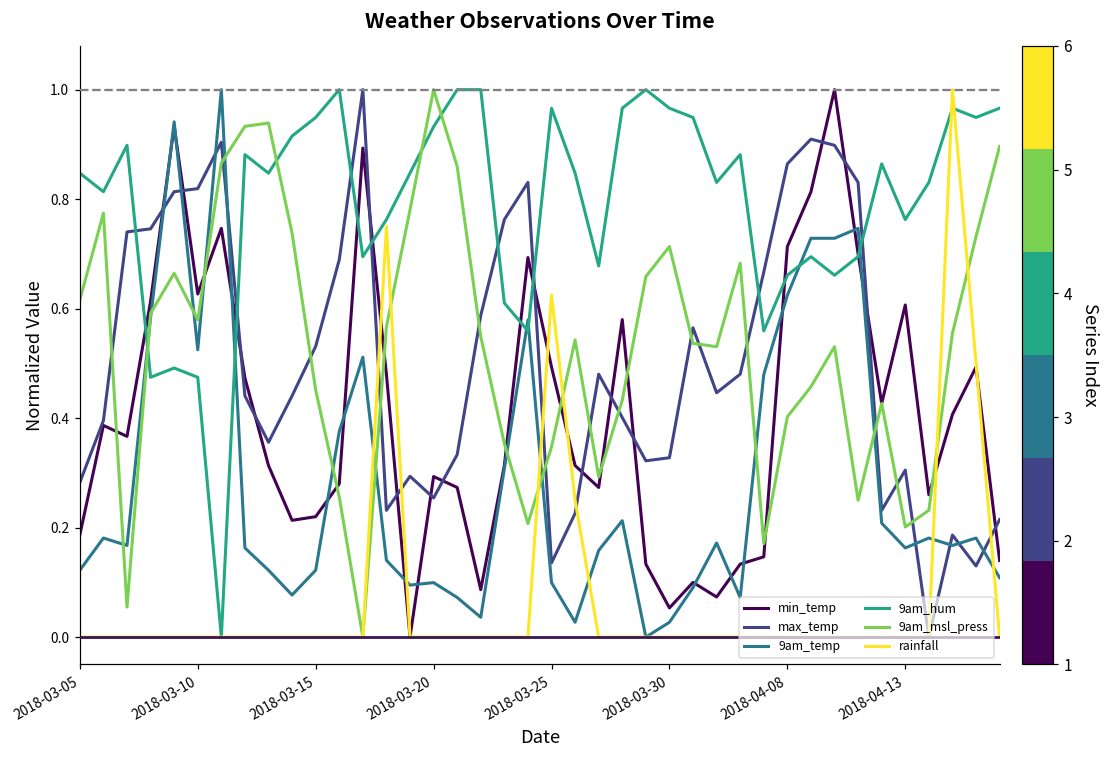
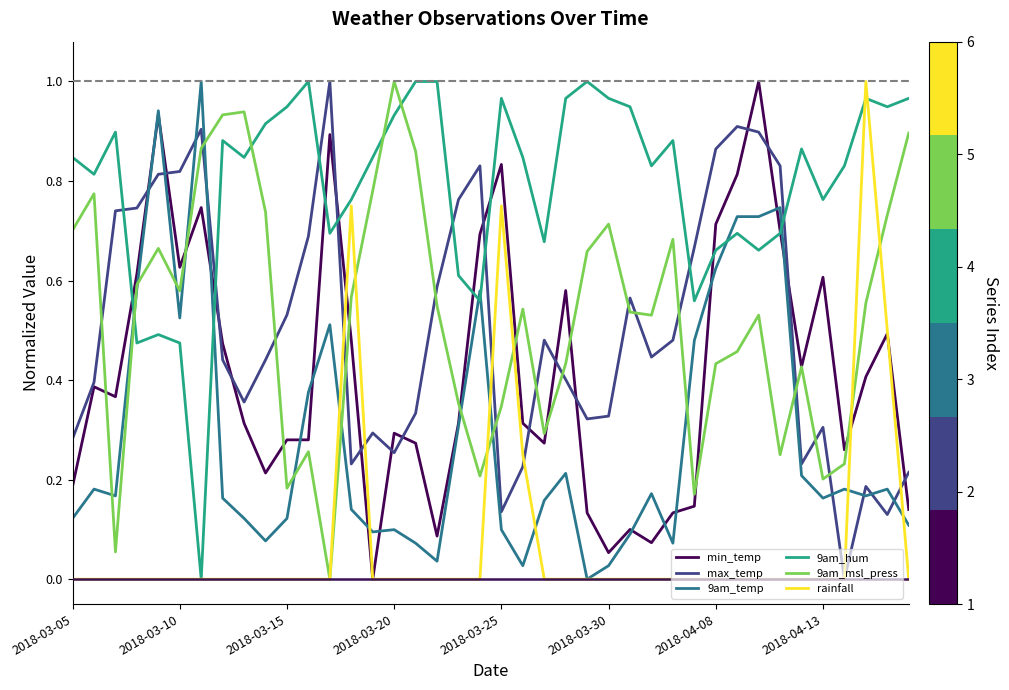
  {
    "min_temp": {
      "2018-03-05": 0.19,
      "2018-03-10": 0.63,
-     "2018-03-15": 0.22,
+     "2018-03-15": 0.28,
      "2018-03-20": 0.29,
-     "2018-03-25": 0.49,
+     "2018-03-25": 0.83,
      "2018-03-30": 0.05,
      "2018-04-08": 0.71,
      "2018-04-13": 0.61
    },
    "9am_msl_press": {
-     "2018-03-05": 0.62,
+     "2018-03-05": 0.70,
      "2018-03-10": 0.58,
-     "2018-03-15": 0.45,
+     "2018-03-15": 0.18,
      "2018-03-20": 1.00,
      "2018-03-25": 0.35,
      "2018-03-30": 0.71,
-     "2018-04-08": 0.40,
+     "2018-04-08": 0.43,
      "2018-04-13": 0.20
    },
    "rainfall": {
      "2018-03-05": 0.00,
      "2018-03-10": 0.00,
      "2018-03-15": 0.00,
      "2018-03-20": 0.00,
-     "2018-03-25": 0.63,
+     "2018-03-25": 0.75,
      "2018-03-30": 0.00
    }
  }
